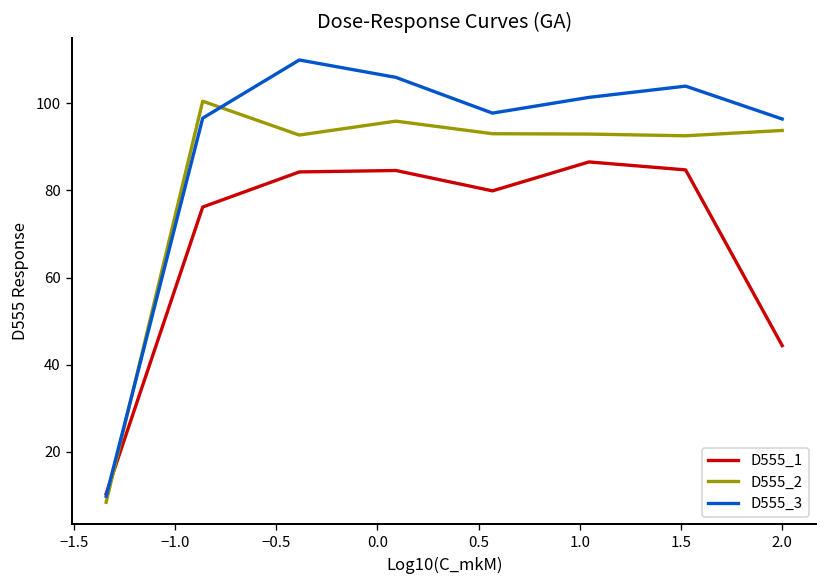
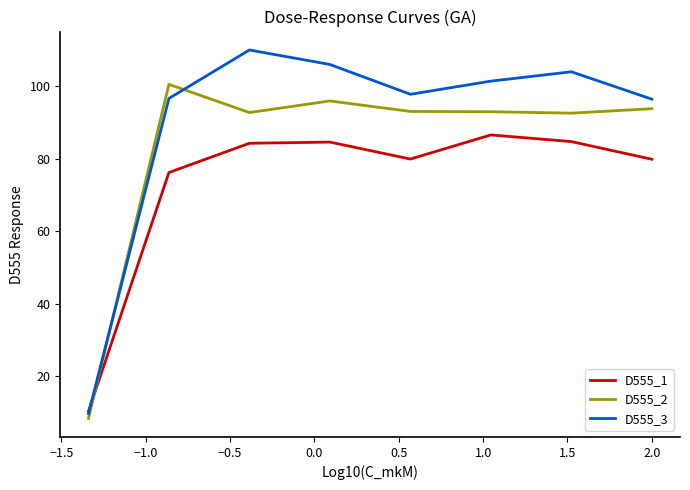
  {
    "D555_1": {
-     "2.0": 44
+     "2.0": 80
    },
    "D555_2": {
      "2.0": 94
    },
    "D555_3": {
      "2.0": 96
    }
  }
